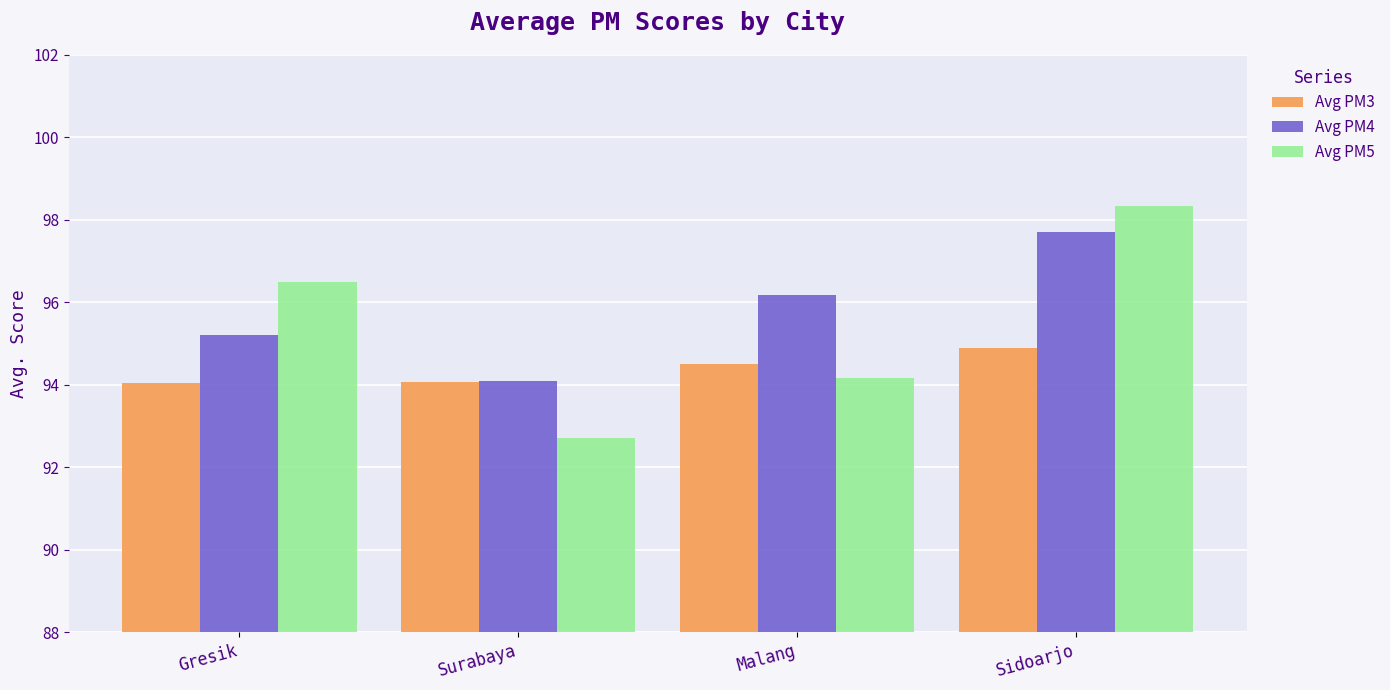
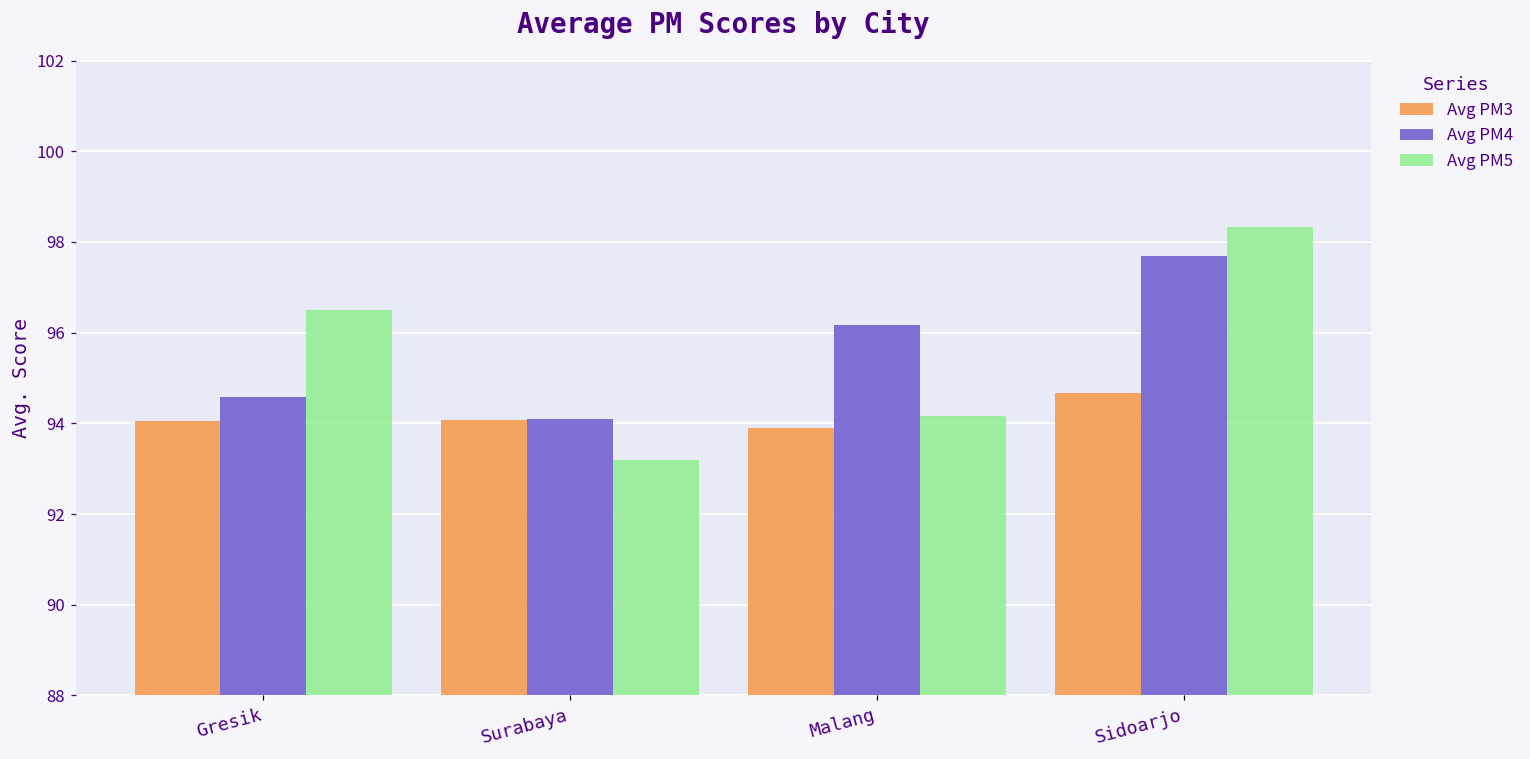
  {
    "Avg PM3": {
      "Gresik": 94.0,
      "Surabaya": 94.1,
-     "Malang": 94.5,
-     "Sidoarjo": 94.9
+     "Malang": 93.9,
+     "Sidoarjo": 94.7
    },
    "Avg PM4": {
-     "Gresik": 95.2,
+     "Gresik": 94.6,
      "Surabaya": 94.1,
      "Malang": 96.2,
      "Sidoarjo": 97.7
    },
    "Avg PM5": {
      "Gresik": 96.5,
-     "Surabaya": 92.7,
+     "Surabaya": 93.2,
      "Malang": 94.2,
      "Sidoarjo": 98.3
    }
  }
